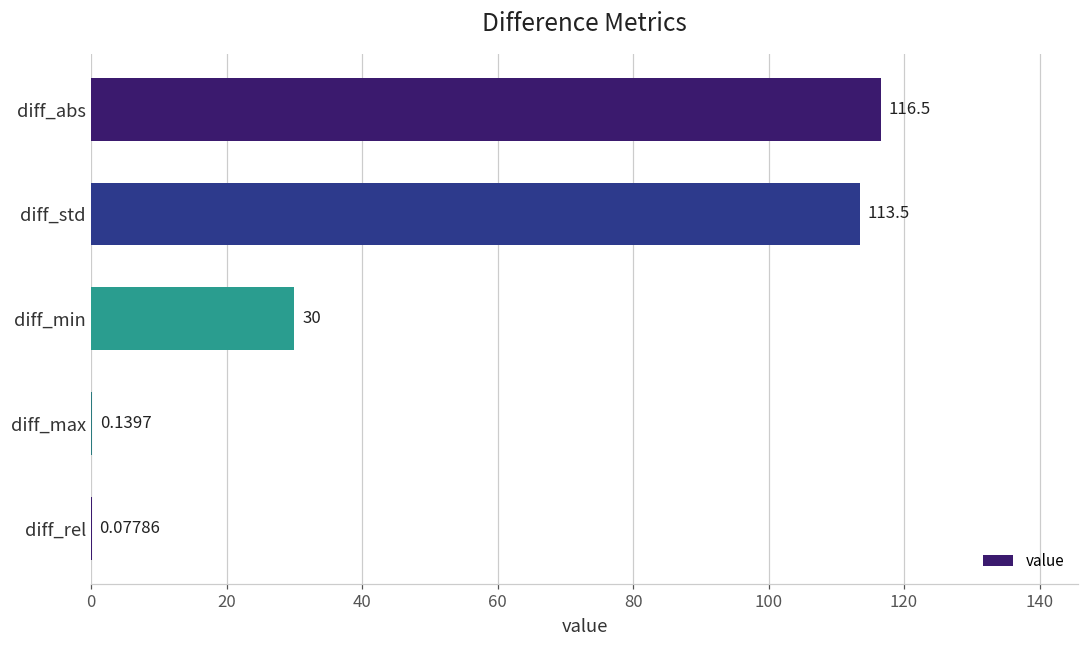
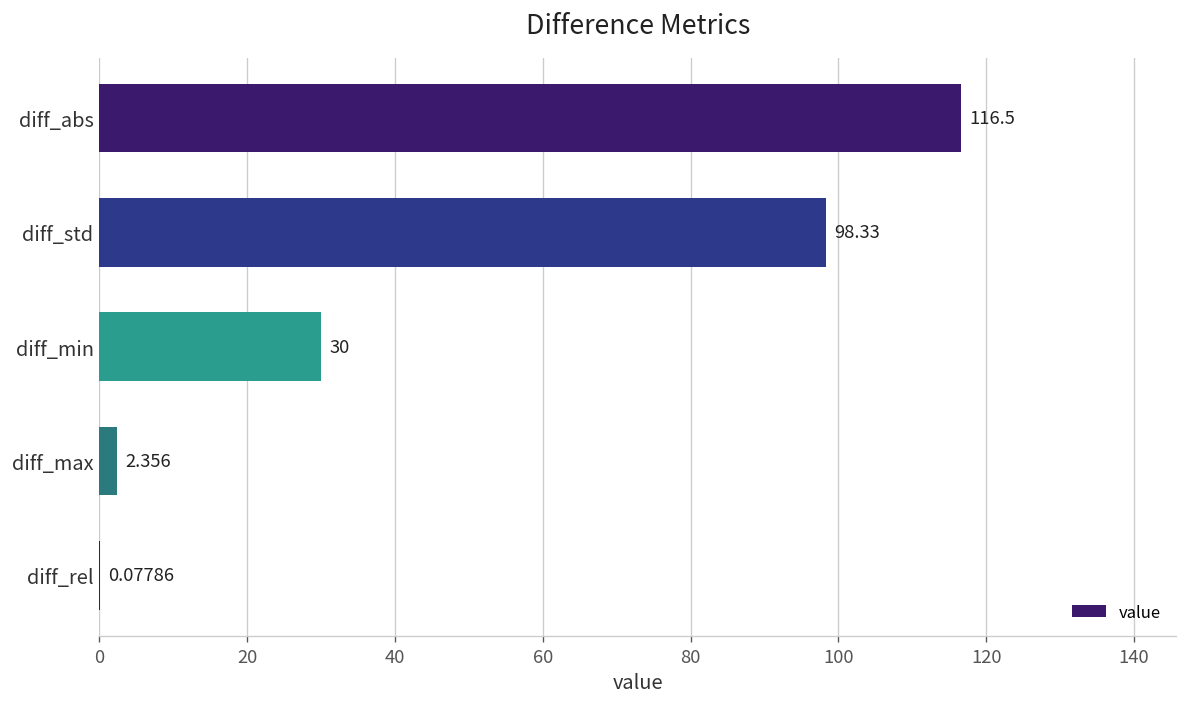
  {
    "diff_abs": 116.5,
-   "diff_std": 113.5,
+   "diff_std": 98.33,
    "diff_min": 30,
-   "diff_max": 0.1397,
+   "diff_max": 2.356,
    "diff_rel": 0.07786
  }
